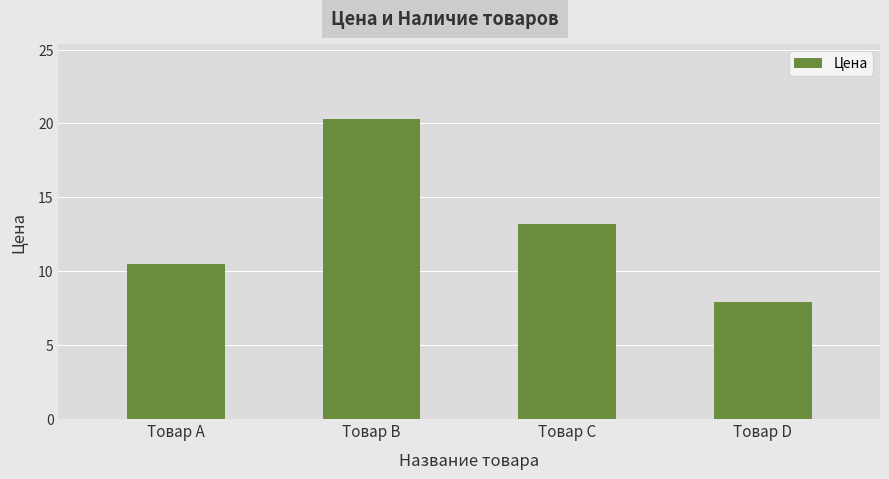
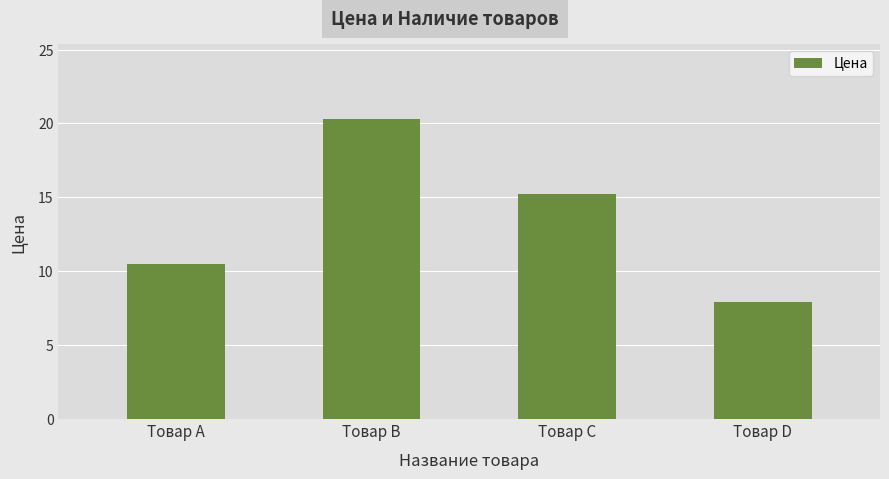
  {
    "Товар A": 10.5,
    "Товар B": 20.3,
-   "Товар C": 13.2,
+   "Товар C": 15.2,
    "Товар D": 7.9
  }
